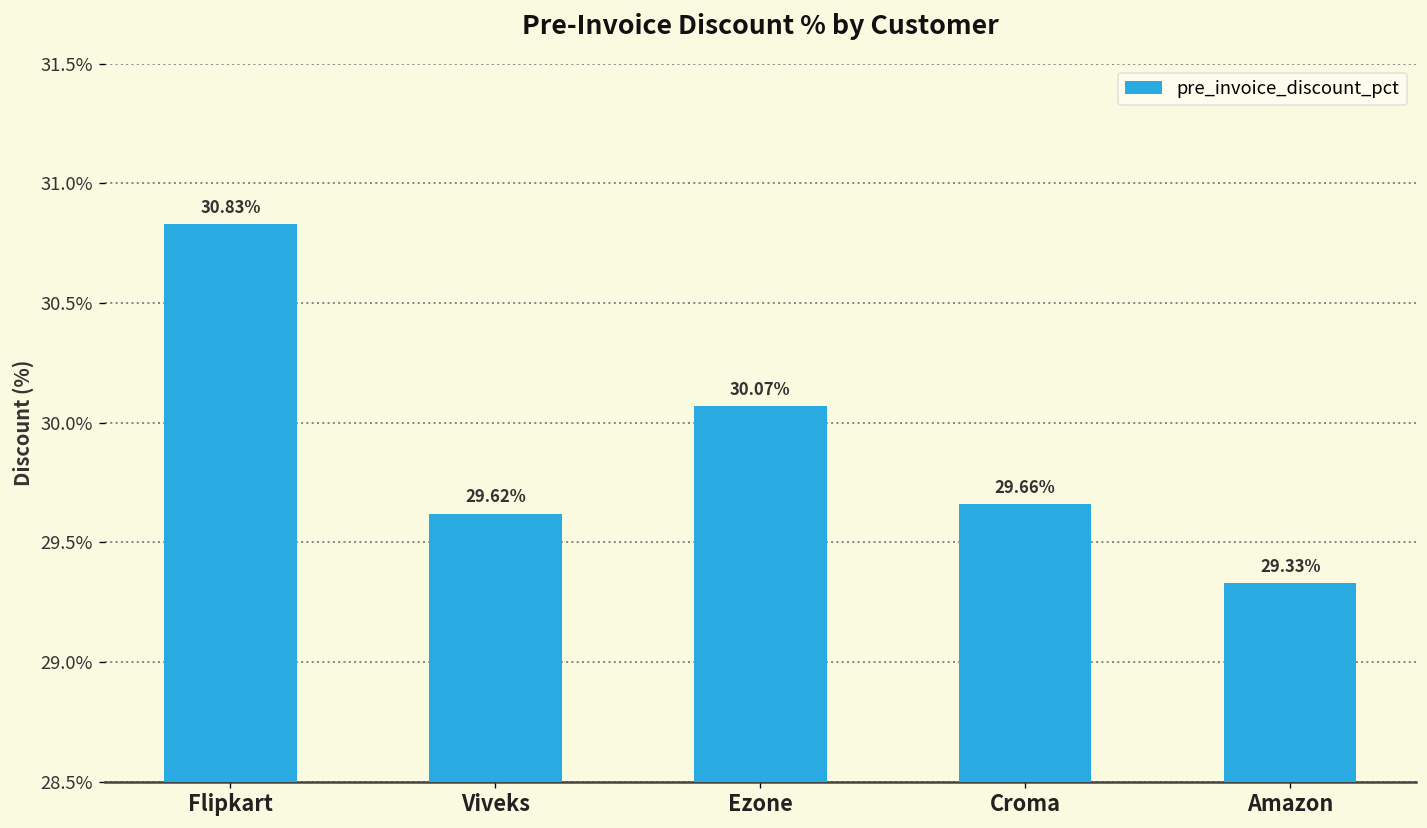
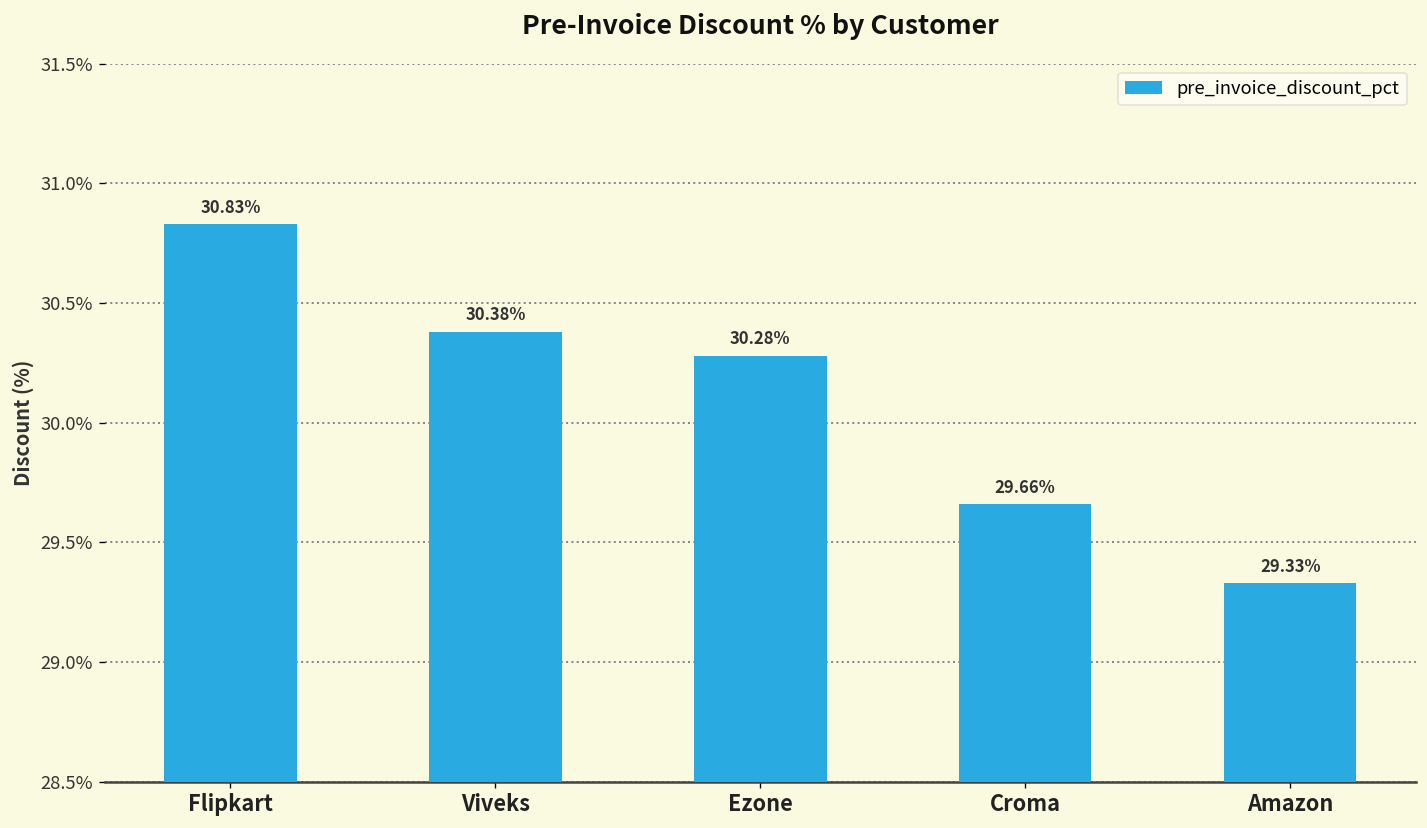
  {
    "Flipkart": "30.83%",
-   "Viveks": "29.62%",
-   "Ezone": "30.07%",
+   "Viveks": "30.38%",
+   "Ezone": "30.28%",
    "Croma": "29.66%",
    "Amazon": "29.33%"
  }
